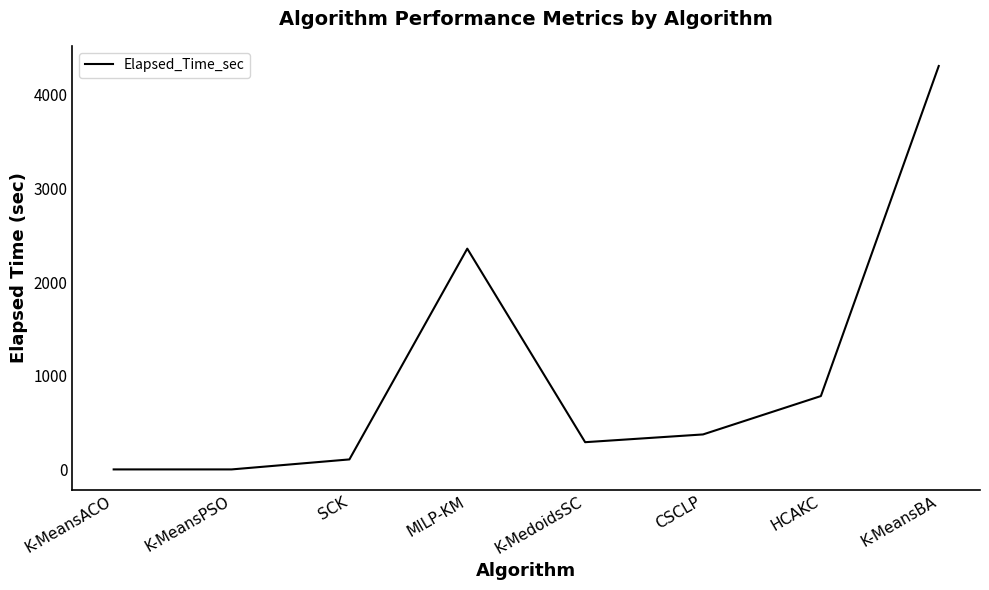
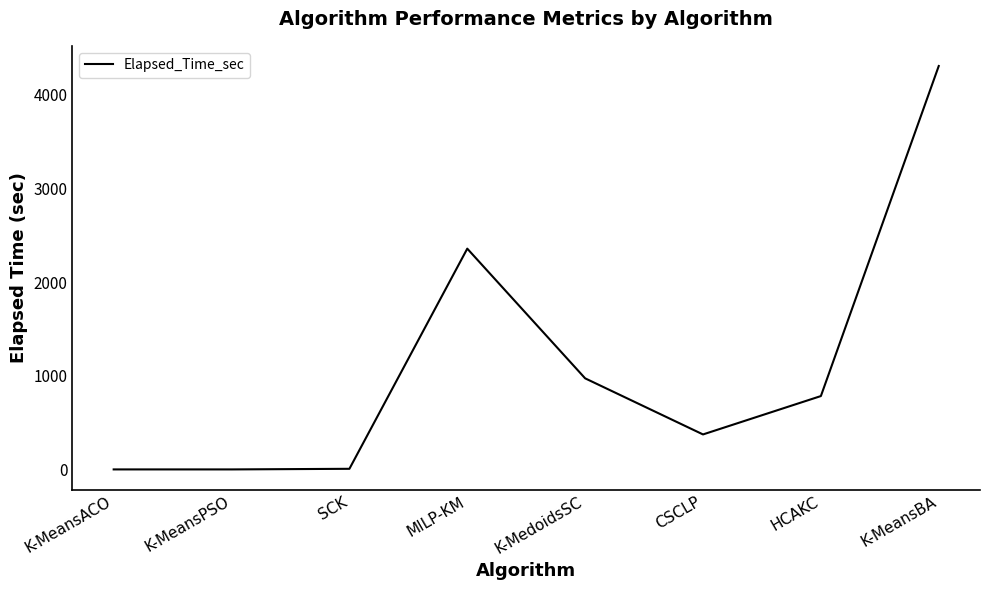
  {
    "K-MeansACO": 0,
    "K-MeansPSO": 0,
-   "SCK": 100,
+   "SCK": 0,
    "MILP-KM": 2400,
-   "K-MedoidsSC": 300,
+   "K-MedoidsSC": 1000,
    "CSCLP": 400,
    "HCAKC": 800,
    "K-MeansBA": 4300
  }
